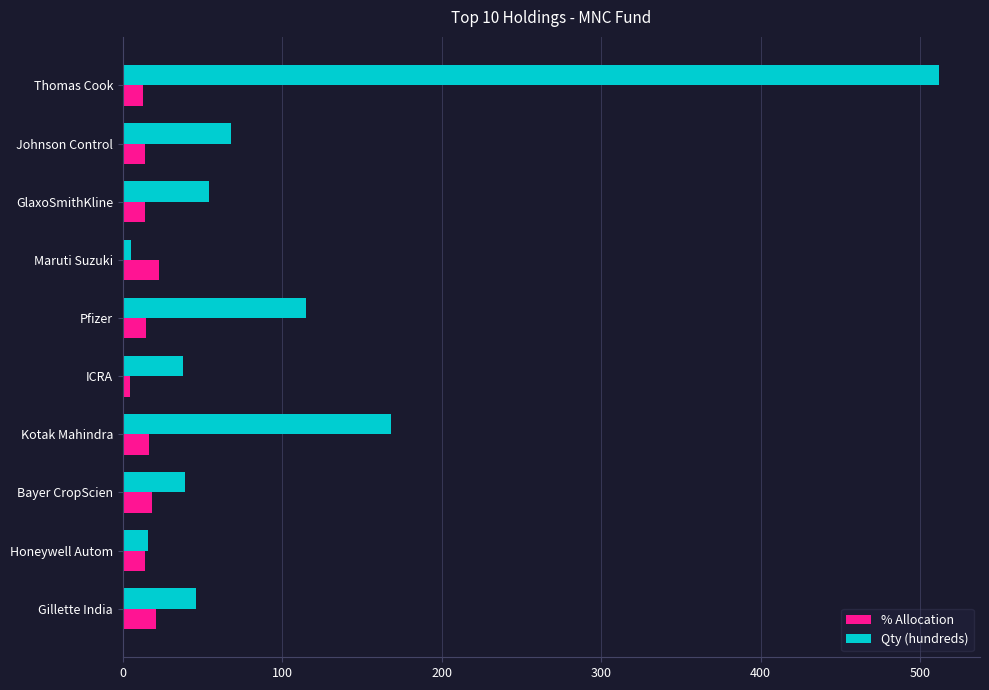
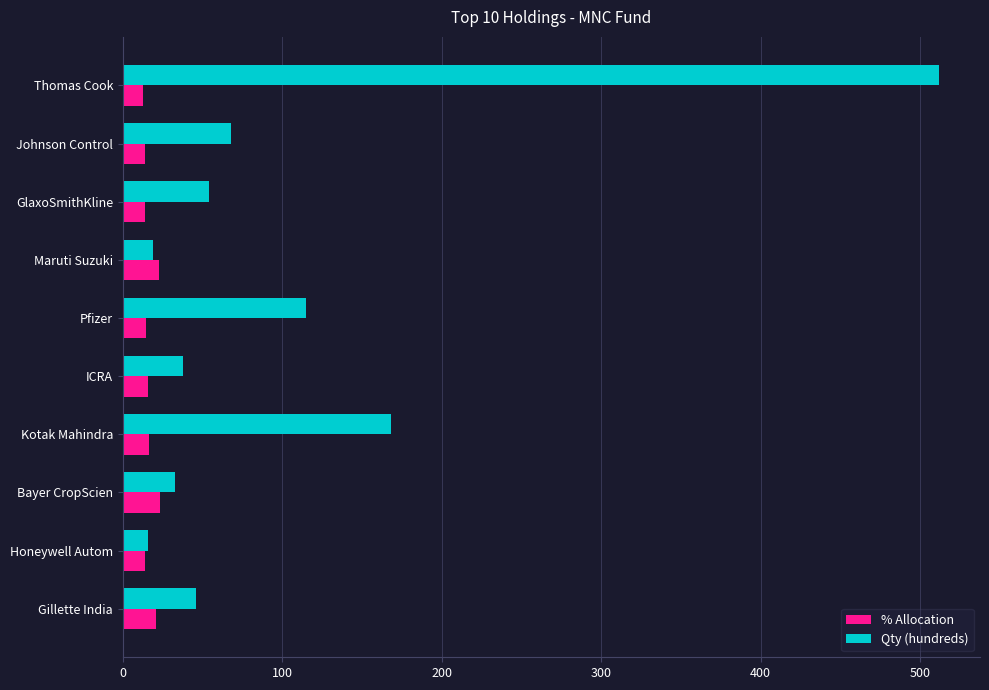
  {
    "% Allocation": {
      "Thomas Cook": 13,
      "Johnson Control": 14,
      "GlaxoSmithKline": 14,
      "Maruti Suzuki": 23,
      "Pfizer": 14,
-     "ICRA": 5,
+     "ICRA": 16,
      "Kotak Mahindra": 16,
-     "Bayer CropScien": 18,
+     "Bayer CropScien": 23,
      "Honeywell Autom": 14,
      "Gillette India": 21
    },
    "Qty (hundreds)": {
      "Thomas Cook": 512,
      "Johnson Control": 68,
      "GlaxoSmithKline": 54,
-     "Maruti Suzuki": 5,
+     "Maruti Suzuki": 19,
      "Pfizer": 115,
      "ICRA": 38,
      "Kotak Mahindra": 168,
-     "Bayer CropScien": 39,
+     "Bayer CropScien": 33,
      "Honeywell Autom": 16,
      "Gillette India": 46
    }
  }
